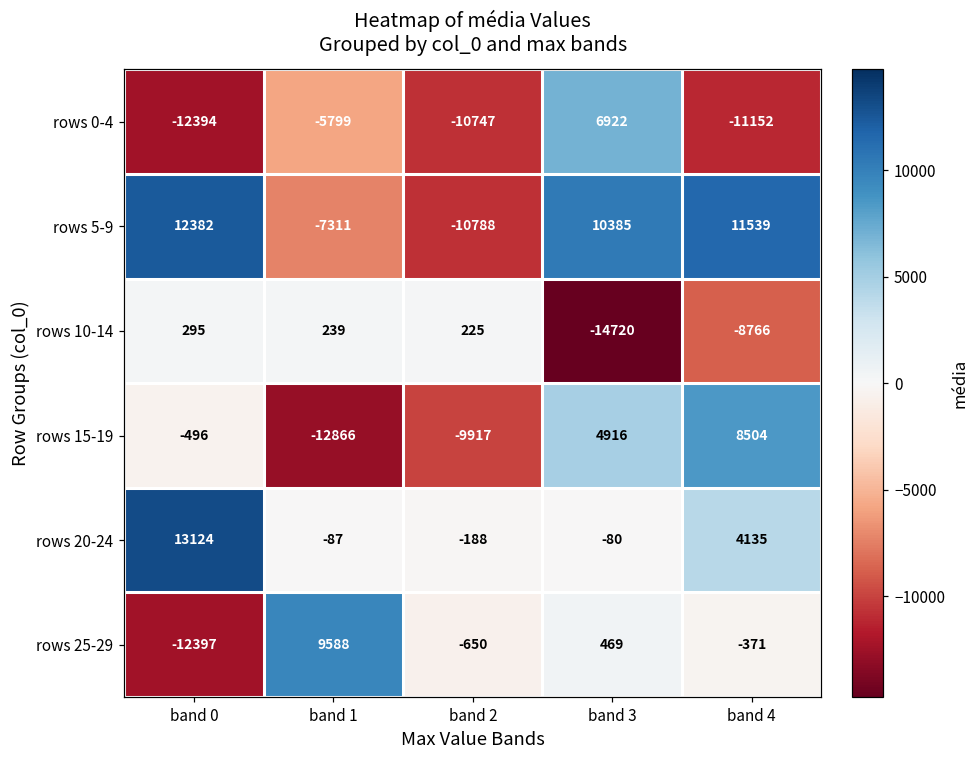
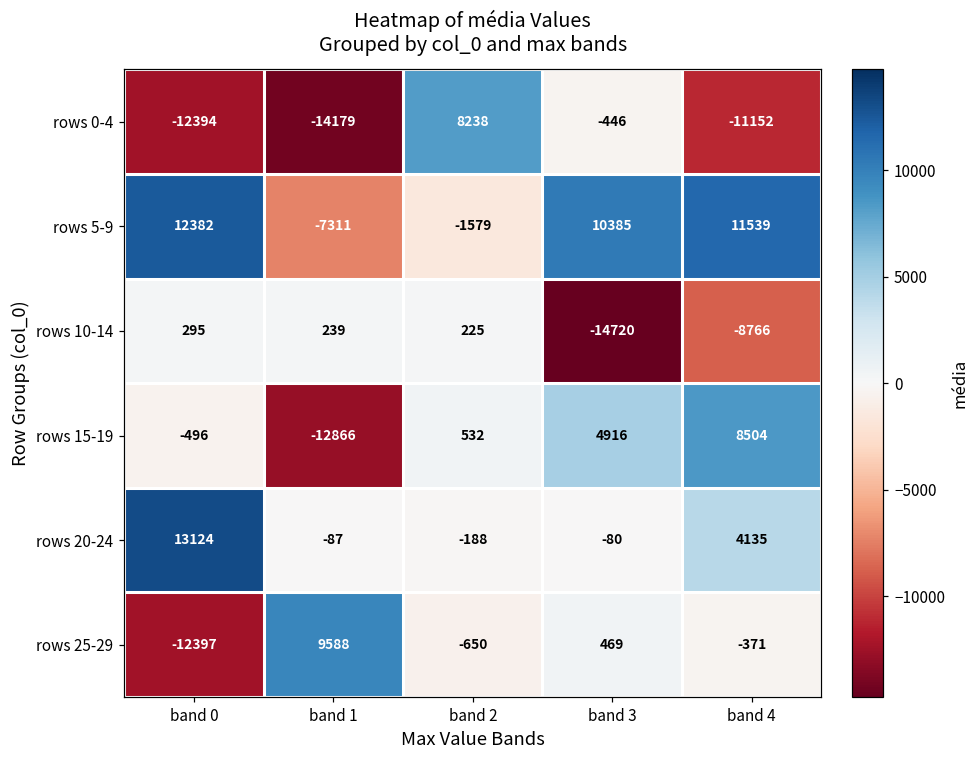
  {
    "rows 0-4": {
      "band 0": -12394,
-     "band 1": -5799,
-     "band 2": -10747,
-     "band 3": 6922,
+     "band 1": -14179,
+     "band 2": 8238,
+     "band 3": -446,
      "band 4": -11152
    },
    "rows 5-9": {
      "band 0": 12382,
      "band 1": -7311,
-     "band 2": -10788,
+     "band 2": -1579,
      "band 3": 10385,
      "band 4": 11539
    },
    "rows 10-14": {
      "band 0": 295,
      "band 1": 239,
      "band 2": 225,
      "band 3": -14720,
      "band 4": -8766
    },
    "rows 15-19": {
      "band 0": -496,
      "band 1": -12866,
-     "band 2": -9917,
+     "band 2": 532,
      "band 3": 4916,
      "band 4": 8504
    },
    "rows 20-24": {
      "band 0": 13124,
      "band 1": -87,
      "band 2": -188,
      "band 3": -80,
      "band 4": 4135
    },
    "rows 25-29": {
      "band 0": -12397,
      "band 1": 9588,
      "band 2": -650,
      "band 3": 469,
      "band 4": -371
    }
  }
